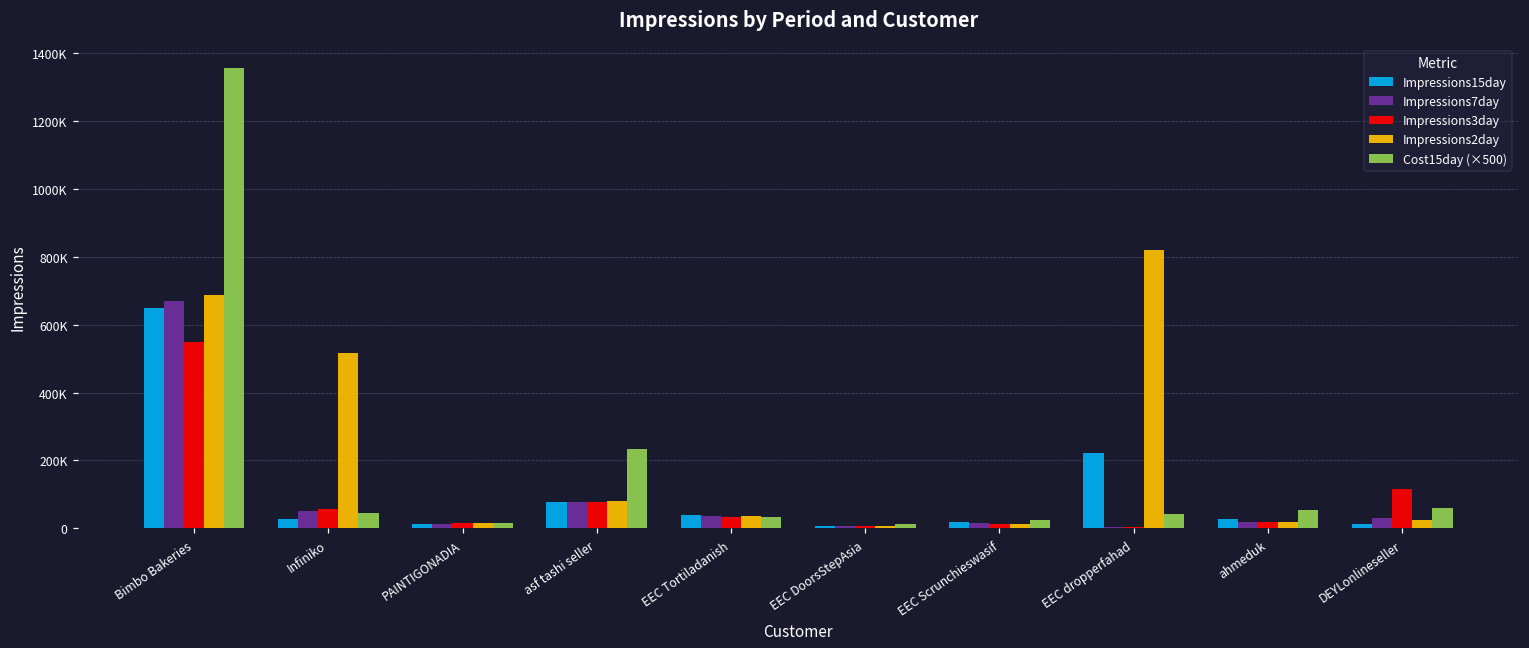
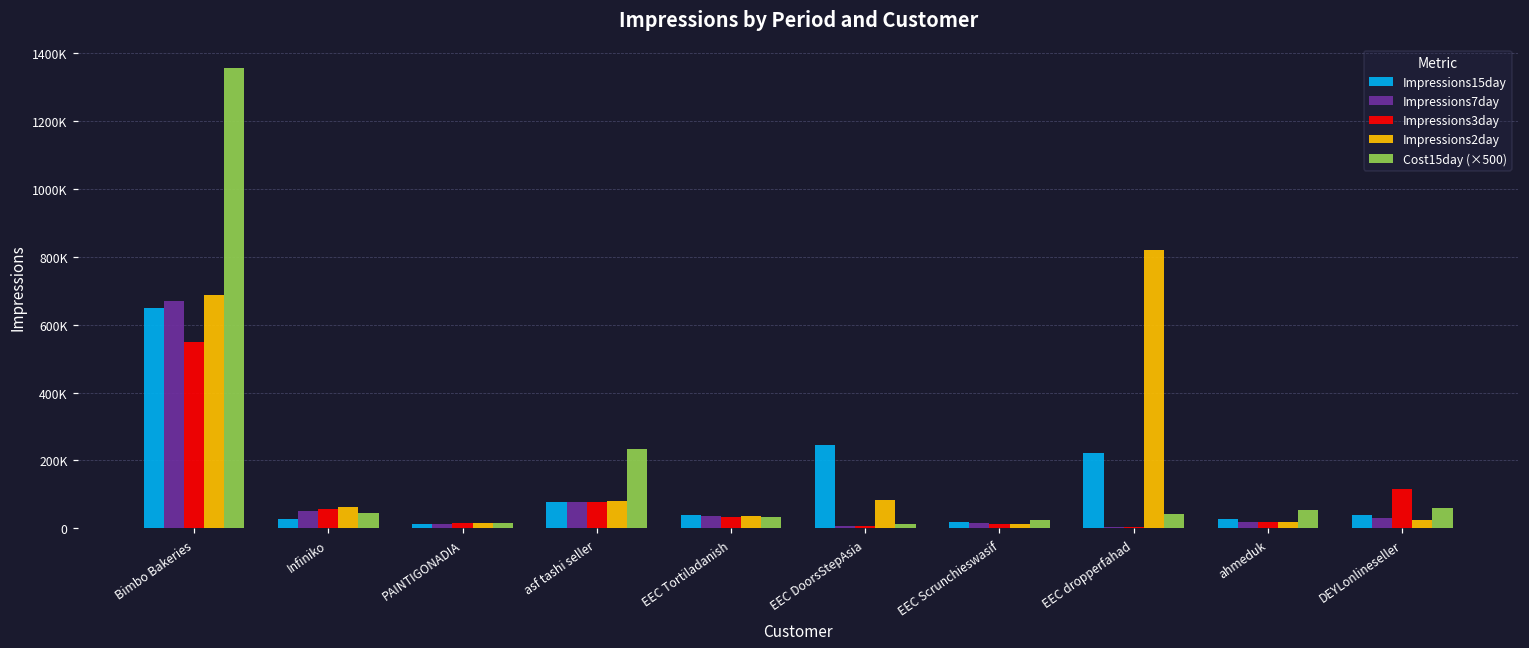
  {
    "Impressions15day": {
      "Bimbo Bakeries": 650000,
      "Infiniko": 30000,
      "PAINTIGONADIA": 10000,
      "asf tashi seller": 80000,
      "EEC Tortiladanish": 40000,
-     "EEC DoorsStepAsia": 10000,
+     "EEC DoorsStepAsia": 250000,
      "EEC Scrunchieswasif": 20000,
      "EEC dropperfahad": 220000,
      "ahmeduk": 30000,
-     "DEYLonlineseller": 10000
+     "DEYLonlineseller": 40000
    },
    "Impressions7day": {
      "Bimbo Bakeries": 670000,
      "Infiniko": 50000,
      "PAINTIGONADIA": 10000,
      "asf tashi seller": 80000,
      "EEC Tortiladanish": 30000,
      "EEC Scrunchieswasif": 10000,
      "ahmeduk": 20000,
      "DEYLonlineseller": 30000
    },
    "Impressions3day": {
      "Bimbo Bakeries": 550000,
      "Infiniko": 60000,
      "PAINTIGONADIA": 20000,
      "asf tashi seller": 80000,
      "EEC Tortiladanish": 30000,
      "EEC Scrunchieswasif": 10000,
      "ahmeduk": 20000,
      "DEYLonlineseller": 120000
    },
    "Impressions2day": {
      "Bimbo Bakeries": 690000,
-     "Infiniko": 520000,
+     "Infiniko": 60000,
      "PAINTIGONADIA": 20000,
      "asf tashi seller": 80000,
      "EEC Tortiladanish": 40000,
-     "EEC DoorsStepAsia": 10000,
+     "EEC DoorsStepAsia": 80000,
      "EEC Scrunchieswasif": 10000,
      "EEC dropperfahad": 820000,
      "ahmeduk": 20000,
      "DEYLonlineseller": 30000
    },
    "Cost15day (×500)": {
      "Bimbo Bakeries": 1360000,
      "Infiniko": 40000,
      "PAINTIGONADIA": 20000,
      "asf tashi seller": 230000,
      "EEC Tortiladanish": 30000,
      "EEC DoorsStepAsia": 10000,
      "EEC Scrunchieswasif": 20000,
      "EEC dropperfahad": 40000,
      "ahmeduk": 60000,
      "DEYLonlineseller": 60000
    }
  }
